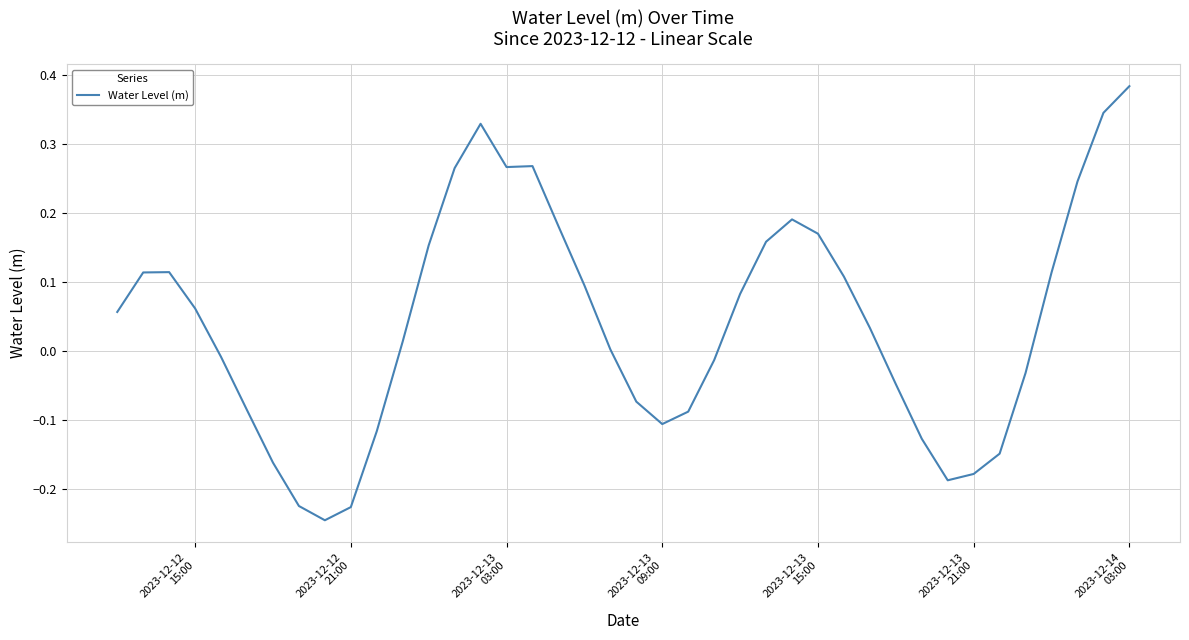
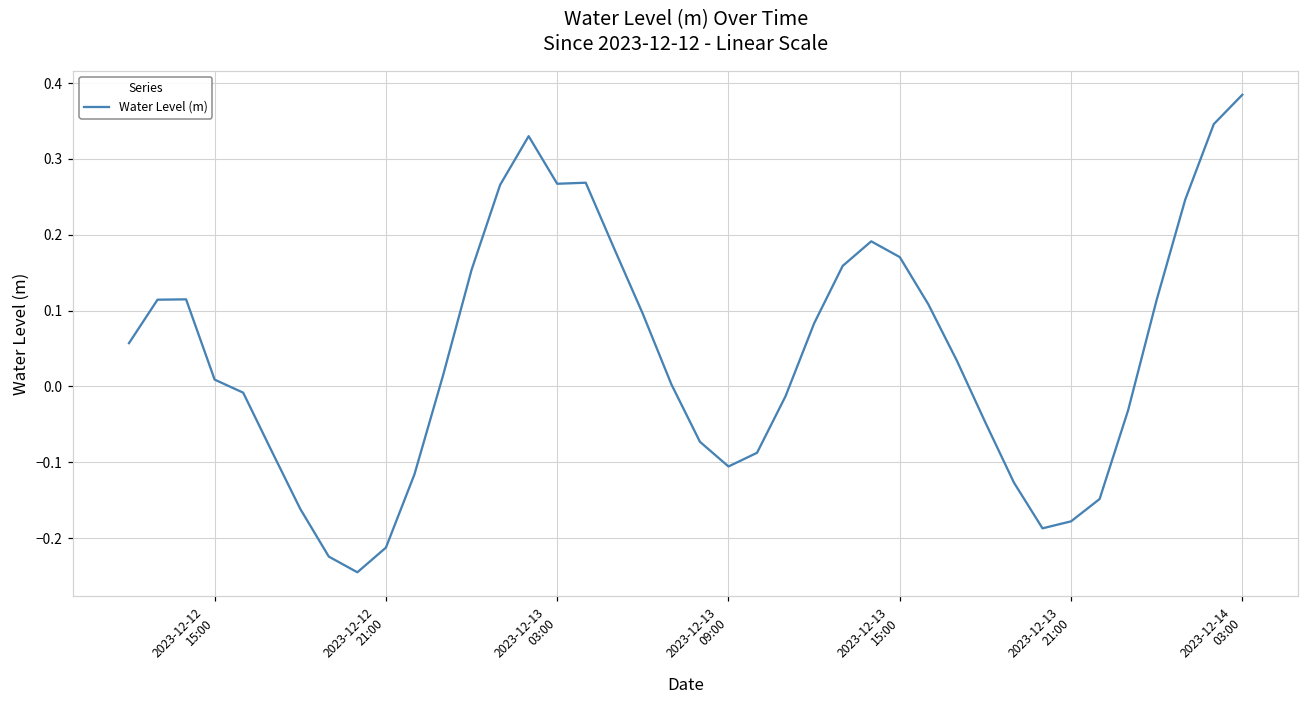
  {
-   "2023-12-12 15:00": 0.06,
-   "2023-12-12 21:00": -0.23,
+   "2023-12-12 15:00": 0.01,
+   "2023-12-12 21:00": -0.21,
    "2023-12-13 03:00": 0.27,
    "2023-12-13 09:00": -0.11,
    "2023-12-13 15:00": 0.17,
    "2023-12-13 21:00": -0.18,
    "2023-12-14 03:00": 0.38
  }
